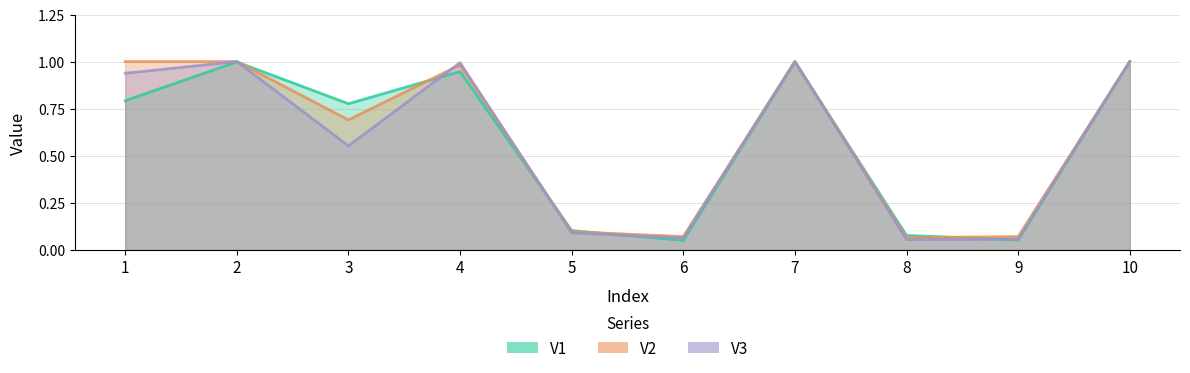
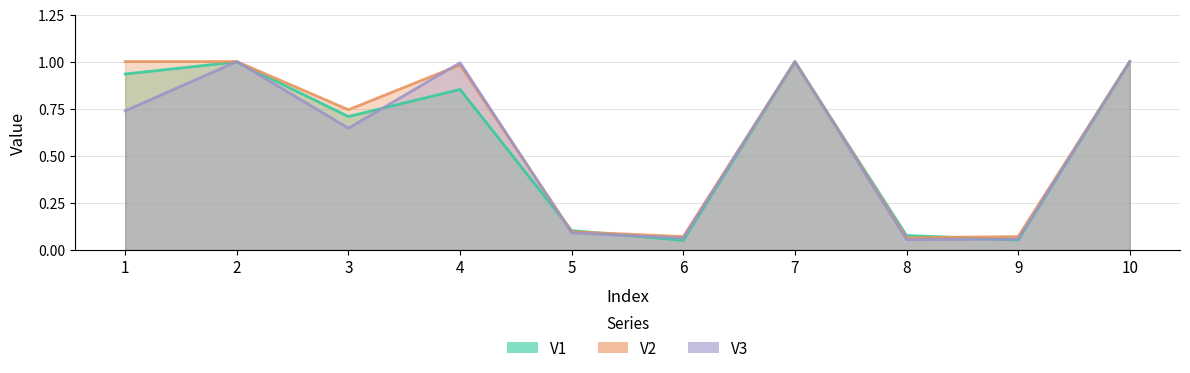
  {
    "V1": {
-     "1": 0.79,
-     "3": 0.78,
-     "4": 0.95
+     "1": 0.93,
+     "3": 0.71,
+     "4": 0.85
    },
    "V2": {
      "1": 1.00,
-     "3": 0.69,
+     "3": 0.74,
      "9": 0.07
    },
    "V3": {
-     "1": 0.94,
-     "3": 0.55
+     "1": 0.74,
+     "3": 0.65
    }
  }
